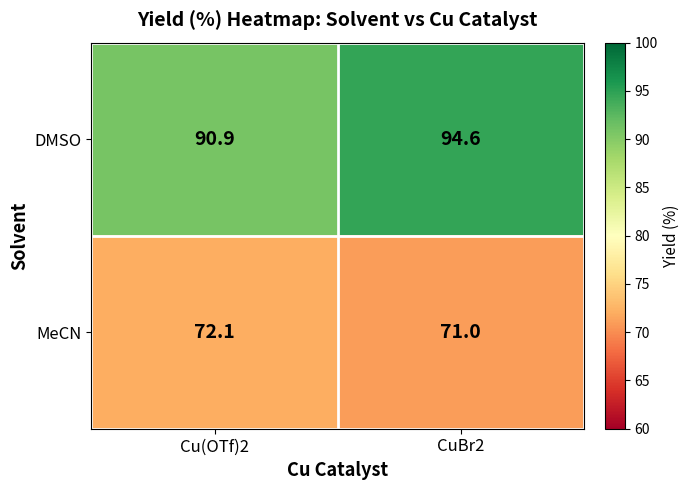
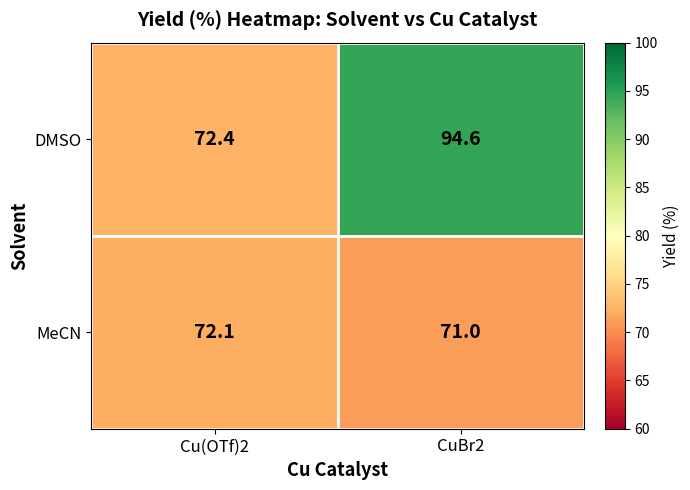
  {
    "DMSO": {
-     "Cu(OTf)2": 90.9,
+     "Cu(OTf)2": 72.4,
      "CuBr2": 94.6
    },
    "MeCN": {
      "Cu(OTf)2": 72.1,
      "CuBr2": 71.0
    }
  }
